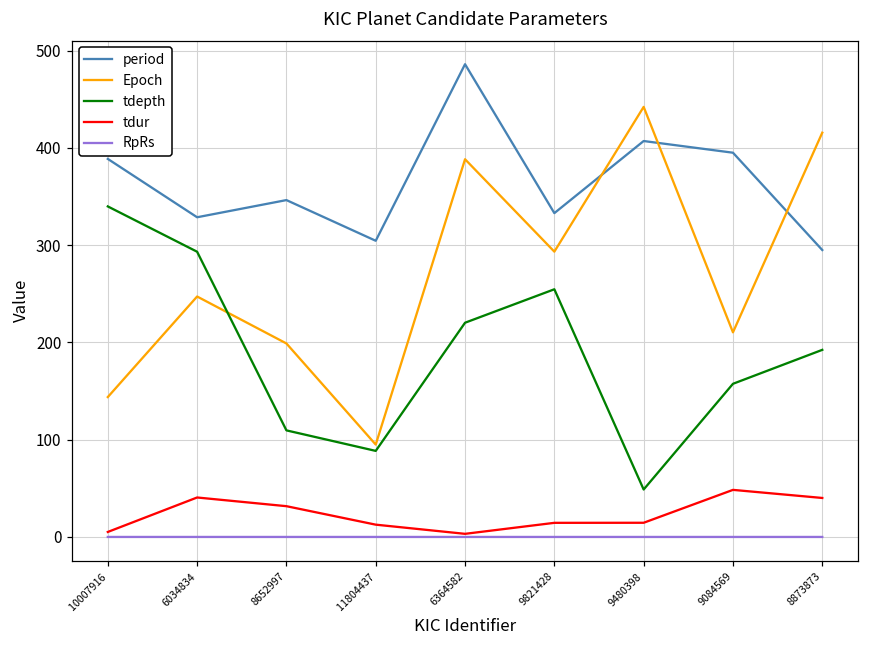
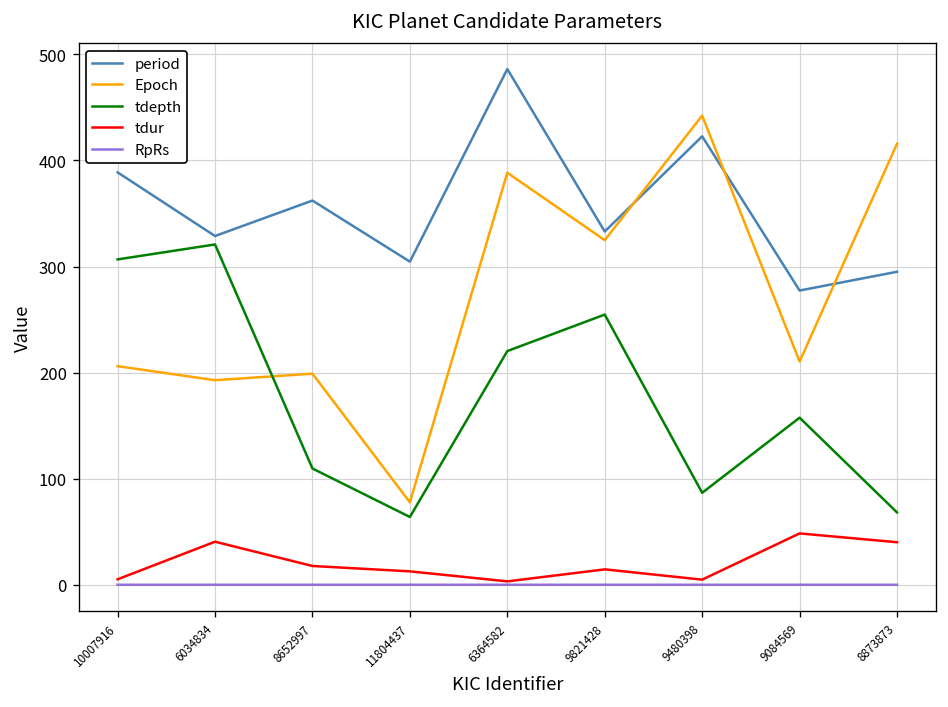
  {
    "period": {
      "10007916": 390,
      "6034834": 330,
-     "8652997": 350,
+     "8652997": 360,
      "11804437": 300,
      "6364582": 490,
      "9821428": 330,
-     "9480398": 410,
-     "9084569": 400,
+     "9480398": 420,
+     "9084569": 280,
      "8873873": 300
    },
    "Epoch": {
-     "10007916": 140,
-     "6034834": 250,
+     "10007916": 210,
+     "6034834": 190,
      "8652997": 200,
-     "11804437": 90,
+     "11804437": 80,
      "6364582": 390,
-     "9821428": 290,
+     "9821428": 320,
      "9480398": 440,
      "9084569": 210,
      "8873873": 420
    },
    "tdepth": {
-     "10007916": 340,
-     "6034834": 290,
+     "10007916": 310,
+     "6034834": 320,
      "8652997": 110,
-     "11804437": 90,
+     "11804437": 60,
      "6364582": 220,
      "9821428": 250,
-     "9480398": 50,
+     "9480398": 90,
      "9084569": 160,
-     "8873873": 190
+     "8873873": 70
    },
    "tdur": {
      "10007916": 10,
      "6034834": 40,
-     "8652997": 30,
+     "8652997": 20,
      "11804437": 10,
      "6364582": 0,
      "9821428": 10,
-     "9480398": 10,
+     "9480398": 0,
      "9084569": 50,
      "8873873": 40
    },
    "RpRs": {
      "10007916": 0,
      "6034834": 0,
      "8652997": 0,
      "11804437": 0,
      "6364582": 0,
      "9821428": 0,
      "9480398": 0,
      "9084569": 0,
      "8873873": 0
    }
  }
